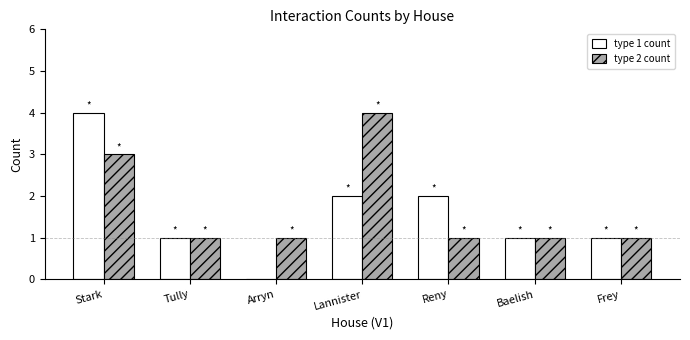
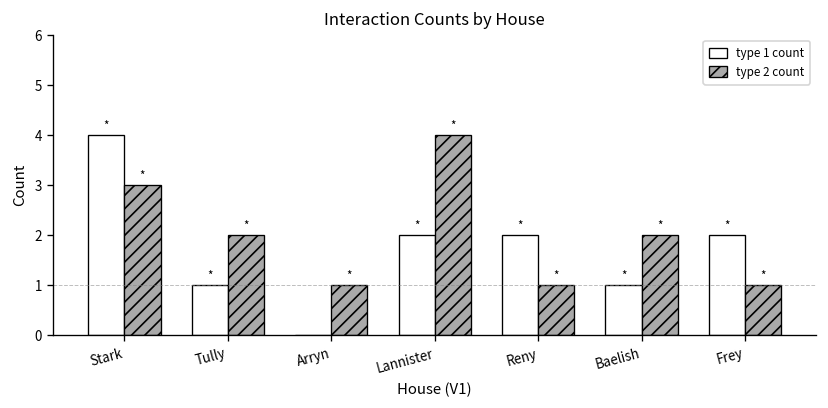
  {
    "type 1 count": {
      "Stark": 4,
      "Tully": 1,
      "Arryn": 0,
      "Lannister": 2,
      "Reny": 2,
      "Baelish": 1,
-     "Frey": 1
+     "Frey": 2
    },
    "type 2 count": {
      "Stark": 3,
-     "Tully": 1,
+     "Tully": 2,
      "Arryn": 1,
      "Lannister": 4,
      "Reny": 1,
-     "Baelish": 1,
+     "Baelish": 2,
      "Frey": 1
    }
  }
